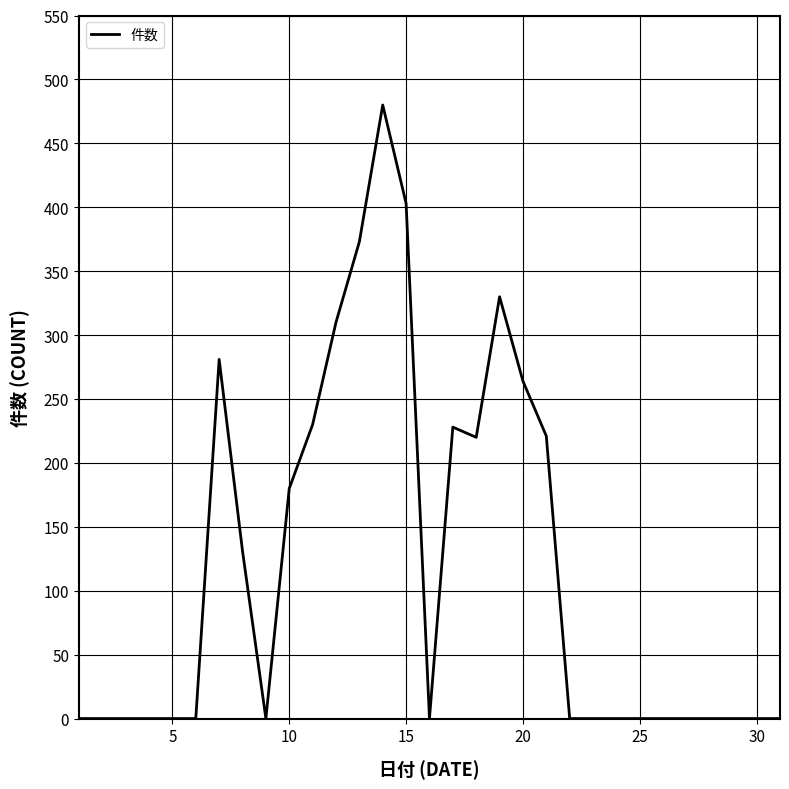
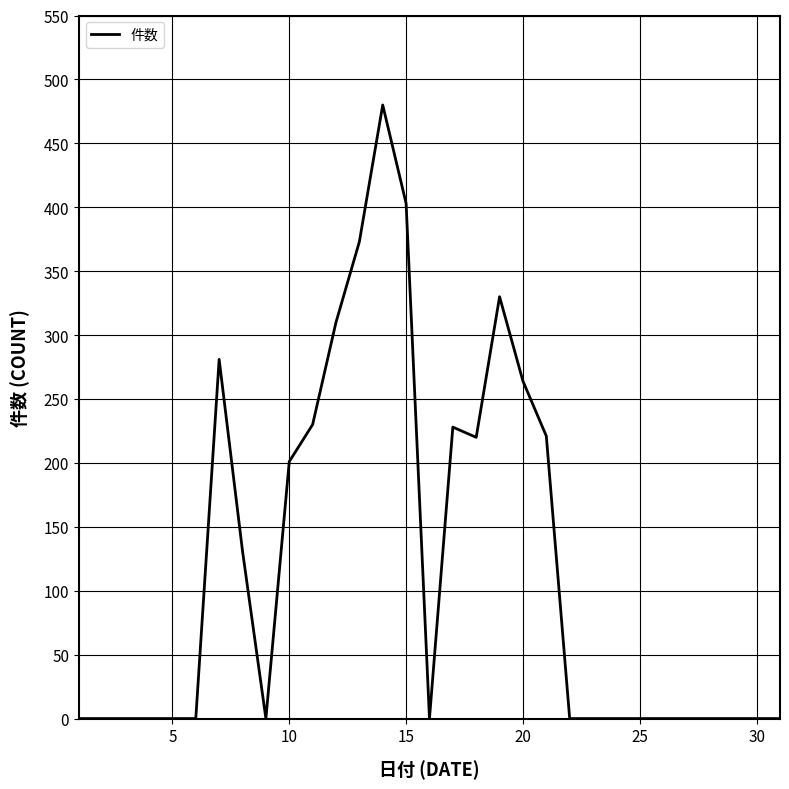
  {
    "5": 0,
-   "10": 180,
+   "10": 201,
    "15": 403,
    "20": 264,
    "25": 0,
    "30": 0
  }
